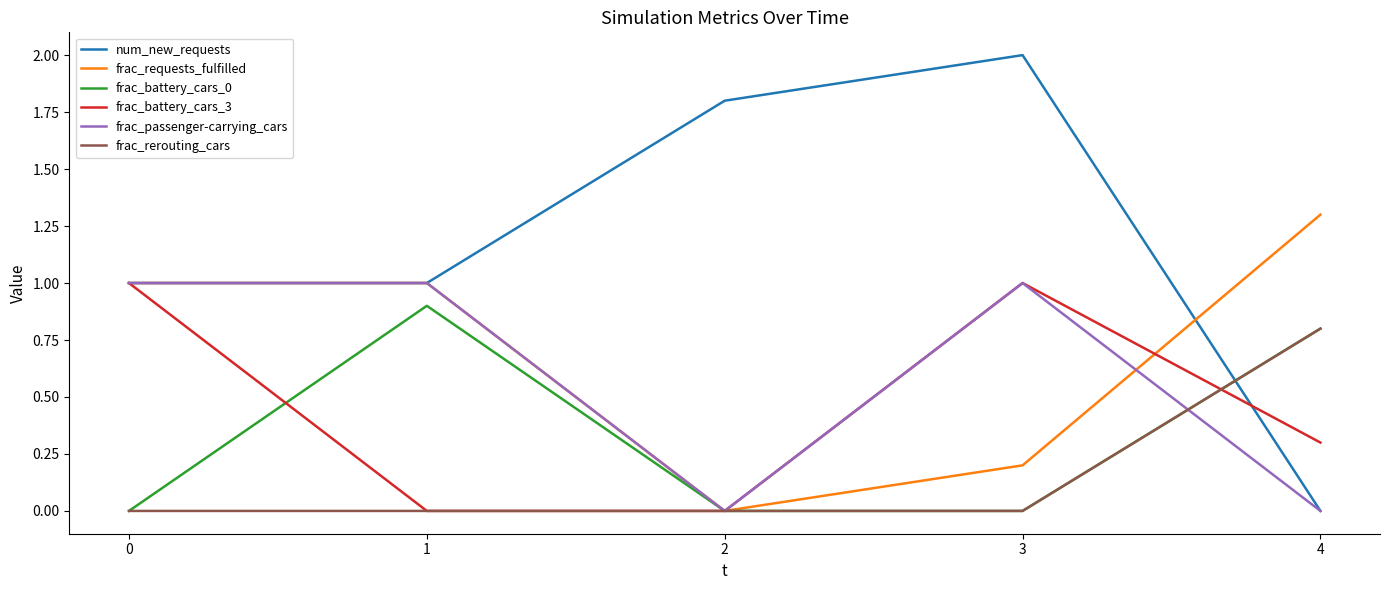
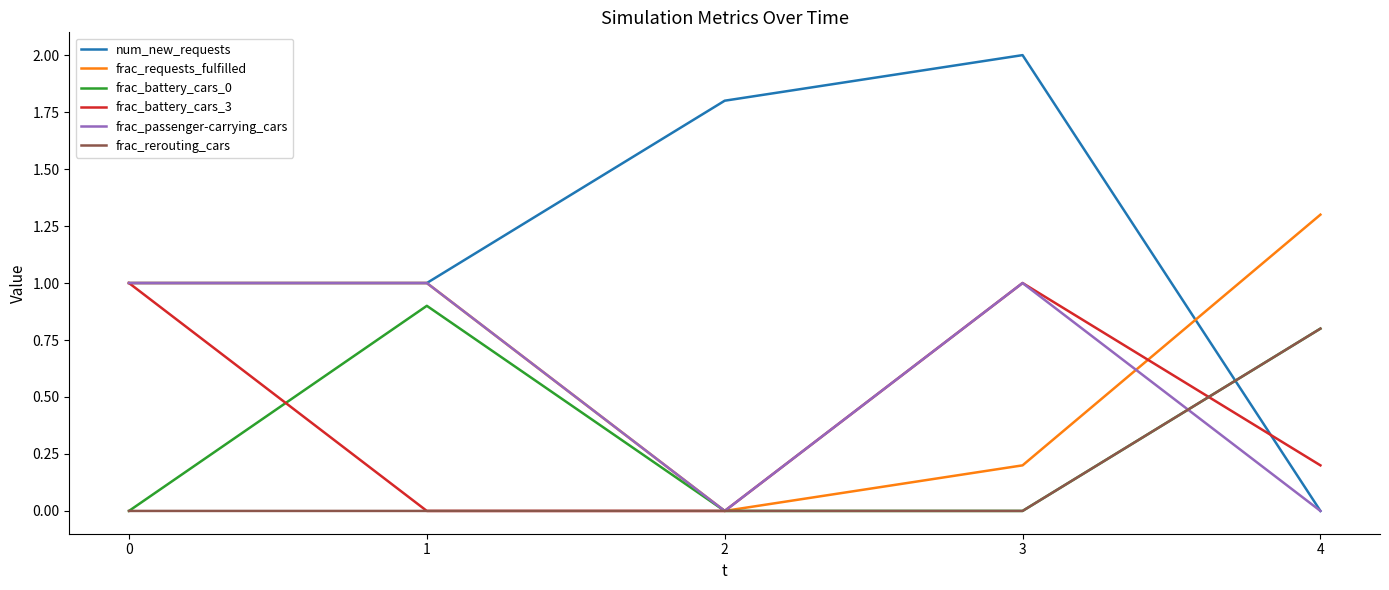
  {
    "num_new_requests": {
      "2": 1.8,
      "3": 2.0
    },
    "frac_requests_fulfilled": {
      "3": 0.2,
      "4": 1.3
    },
    "frac_battery_cars_0": {
      "1": 0.9
    },
    "frac_battery_cars_3": {
-     "4": 0.3
+     "4": 0.2
    }
  }
